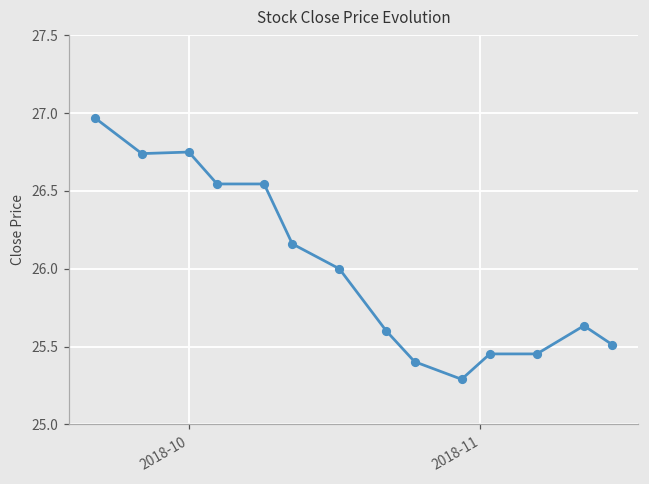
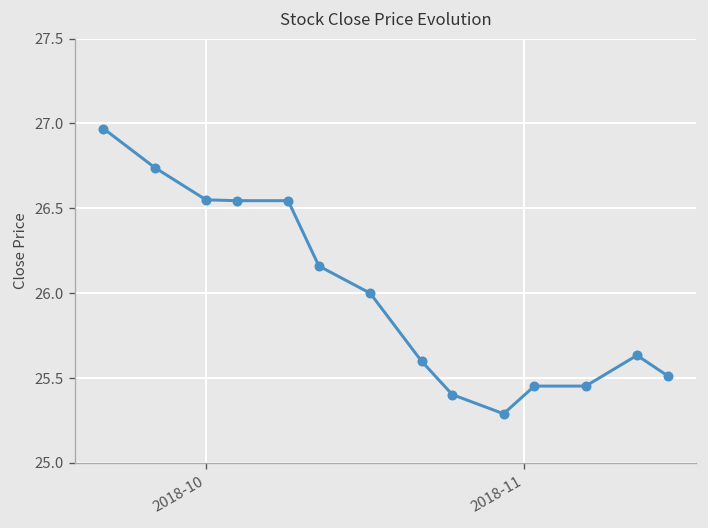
  {
-   "2018-10": 26.75
+   "2018-10": 26.55
  }
